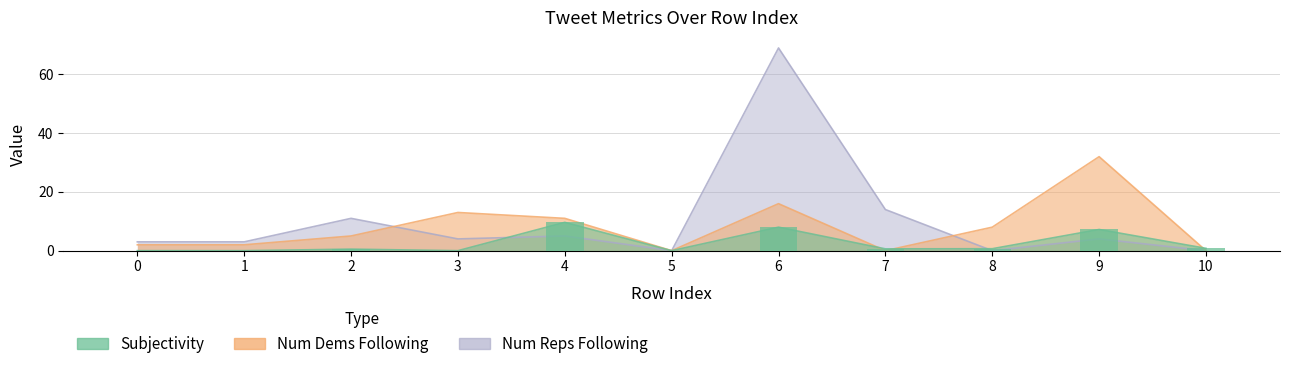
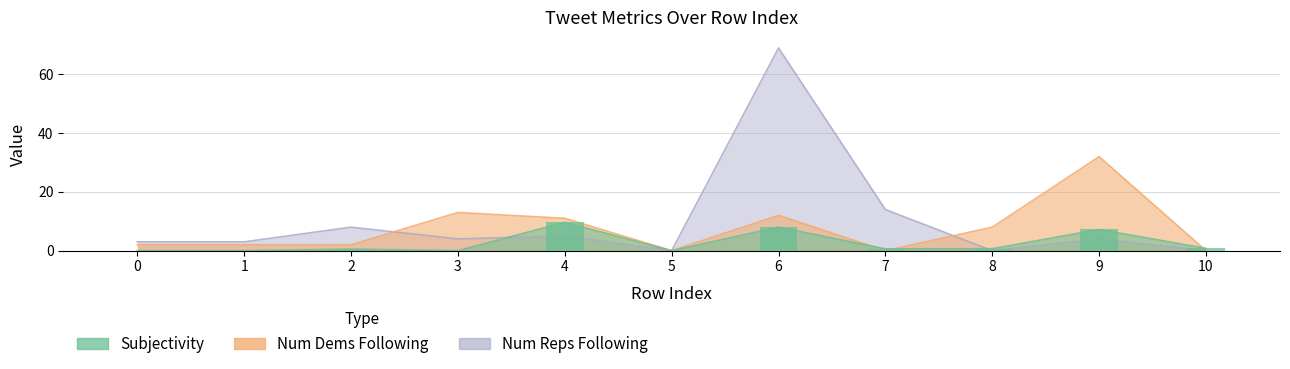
  {
    "Num Reps Following": {
      "0": 3,
      "1": 3,
-     "2": 11,
+     "2": 8,
      "3": 4,
      "4": 5,
      "6": 69,
      "7": 14,
      "9": 4
    },
    "Subjectivity": {
      "0": 0,
      "1": 0,
      "2": 1,
      "3": 0,
      "4": 10,
      "5": 0,
      "6": 8,
      "9": 7
    },
    "Num Dems Following": {
      "0": 2,
      "1": 2,
-     "2": 5,
+     "2": 2,
      "3": 13,
      "4": 11,
-     "6": 16,
+     "6": 12,
      "8": 8,
      "9": 32
    }
  }
